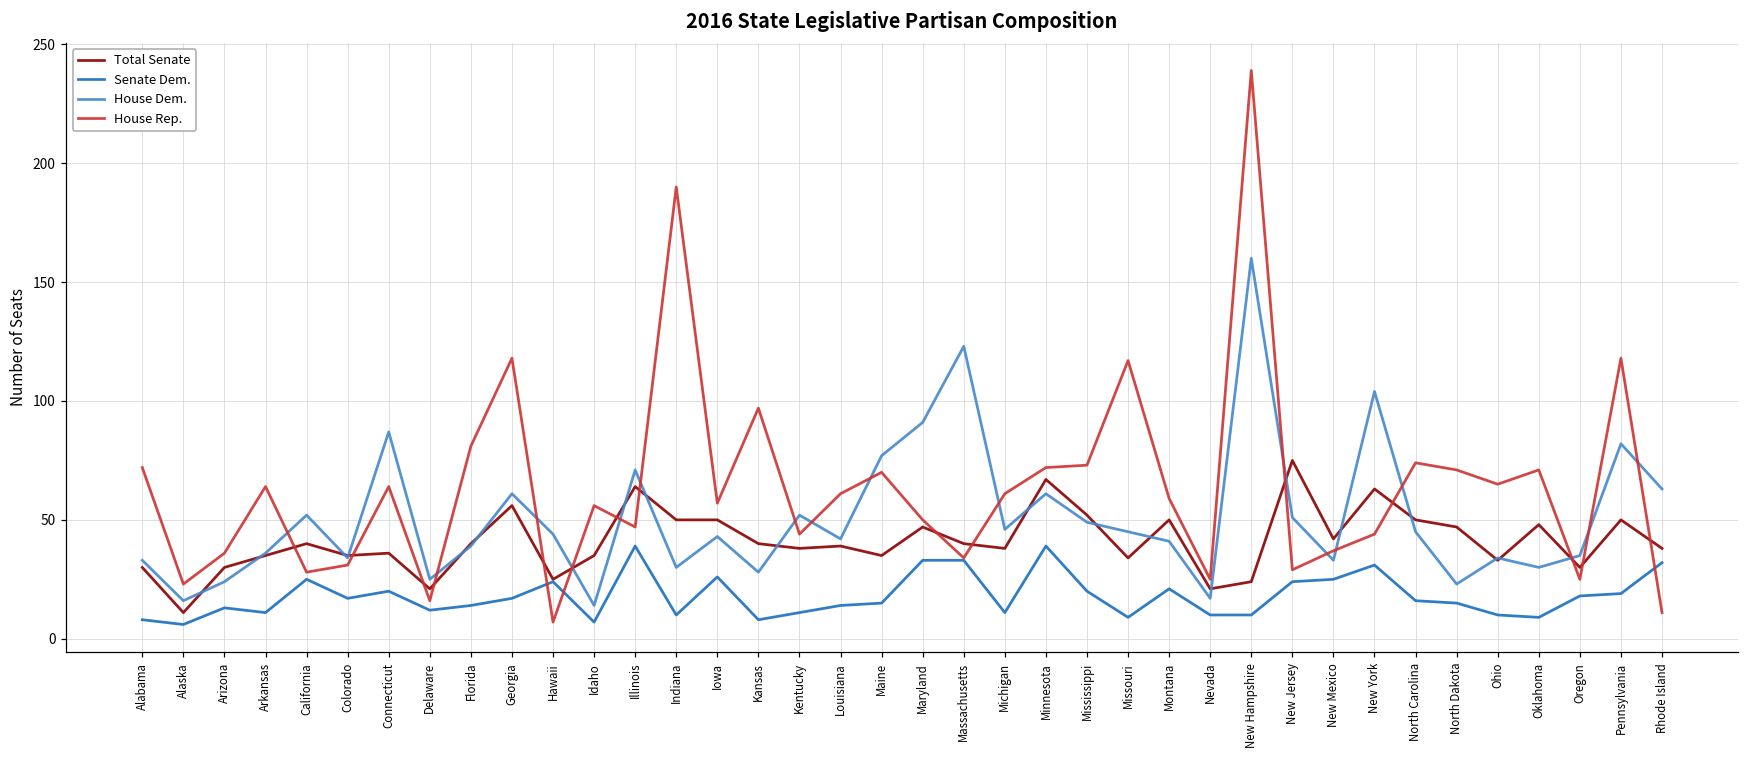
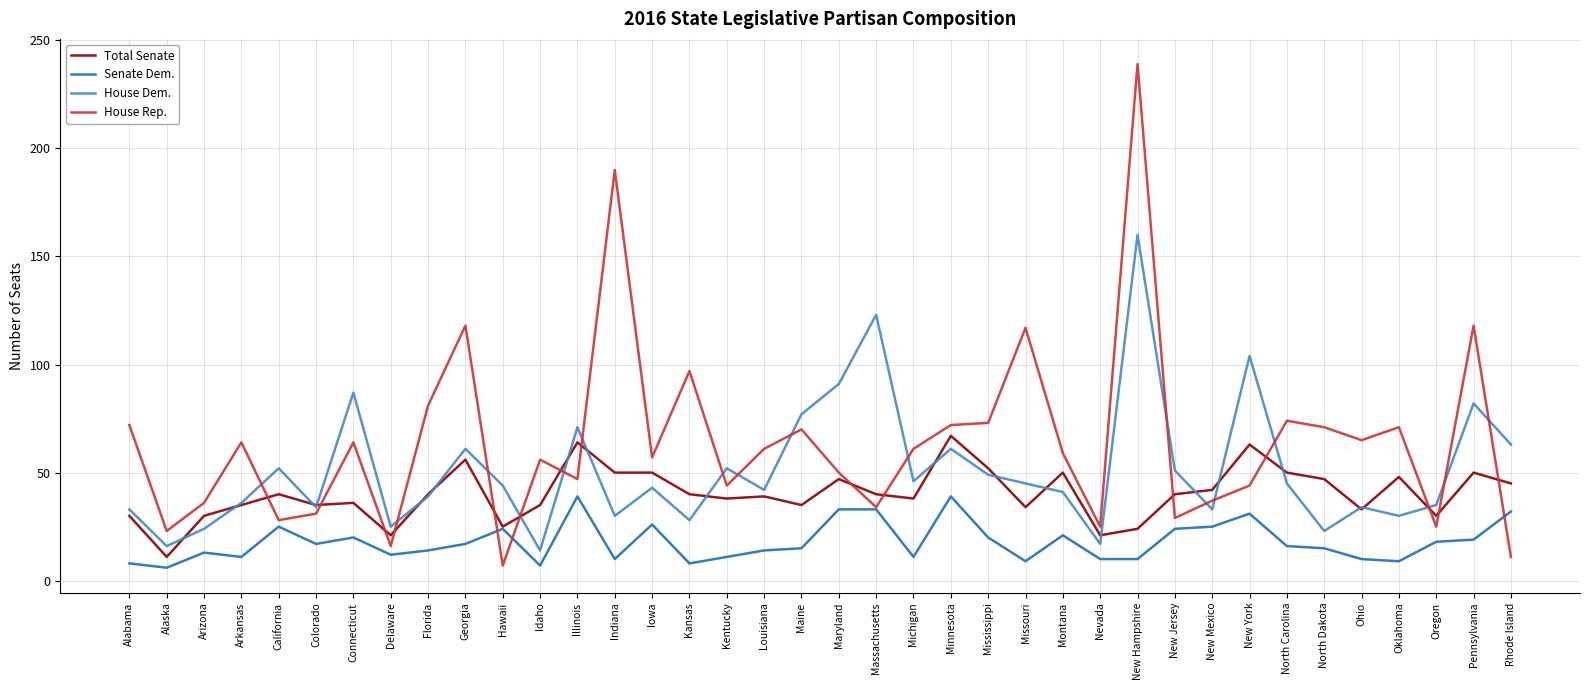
  {
    "Total Senate": {
      "Alabama": 30,
      "Alaska": 11,
      "Arizona": 30,
      "California": 40,
      "Connecticut": 36,
      "Delaware": 21,
      "Georgia": 56,
      "Idaho": 35,
      "Illinois": 64,
      "Indiana": 50,
      "Iowa": 50,
      "Kansas": 40,
      "Kentucky": 38,
      "Louisiana": 39,
      "Maine": 35,
      "Maryland": 47,
      "Massachusetts": 40,
      "Michigan": 38,
      "Minnesota": 67,
      "Mississippi": 52,
      "Missouri": 34,
      "Montana": 50,
      "Nevada": 21,
      "New Hampshire": 24,
-     "New Jersey": 75,
+     "New Jersey": 40,
      "New Mexico": 42,
      "New York": 63,
      "North Carolina": 50,
      "North Dakota": 47,
      "Oklahoma": 48,
      "Oregon": 30,
      "Pennsylvania": 50,
-     "Rhode Island": 38
+     "Rhode Island": 45
    },
    "House Rep.": {
      "Alabama": 72,
      "Alaska": 23,
      "Arizona": 36,
      "Arkansas": 64,
      "California": 28,
      "Colorado": 31,
      "Connecticut": 64,
      "Delaware": 16,
      "Florida": 81,
      "Georgia": 118,
      "Hawaii": 7,
      "Idaho": 56,
      "Illinois": 47,
      "Indiana": 190,
      "Iowa": 57,
      "Kansas": 97,
      "Kentucky": 44,
      "Louisiana": 61,
      "Maine": 70,
      "Maryland": 50,
      "Michigan": 61,
      "Minnesota": 72,
      "Mississippi": 73,
      "Missouri": 117,
      "Montana": 59,
      "Nevada": 25,
      "New Hampshire": 239,
      "New Jersey": 29,
      "New Mexico": 37,
      "New York": 44,
      "North Carolina": 74,
      "North Dakota": 71,
      "Ohio": 65,
      "Oklahoma": 71,
      "Oregon": 25,
      "Pennsylvania": 118,
      "Rhode Island": 11
    }
  }
